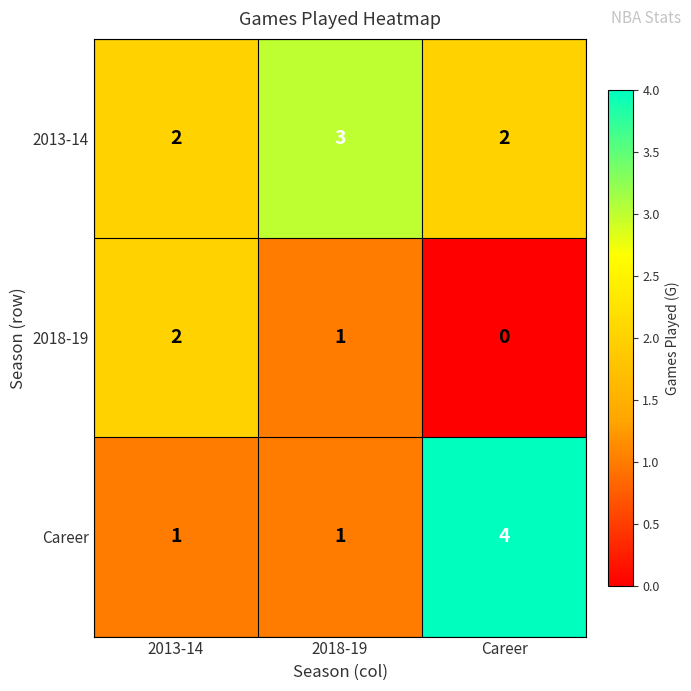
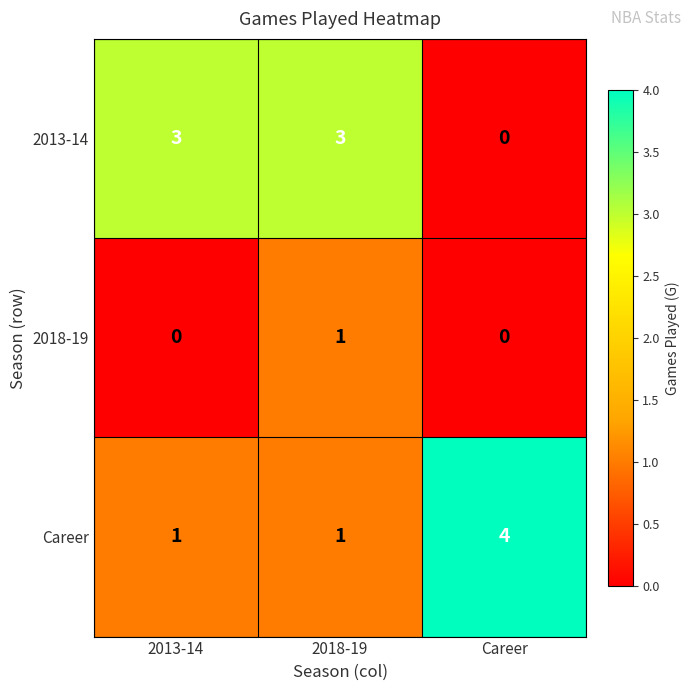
  {
    "2013-14": {
-     "2013-14": 2,
+     "2013-14": 3,
      "2018-19": 3,
-     "Career": 2
+     "Career": 0
    },
    "2018-19": {
-     "2013-14": 2,
+     "2013-14": 0,
      "2018-19": 1,
      "Career": 0
    },
    "Career": {
      "2013-14": 1,
      "2018-19": 1,
      "Career": 4
    }
  }
